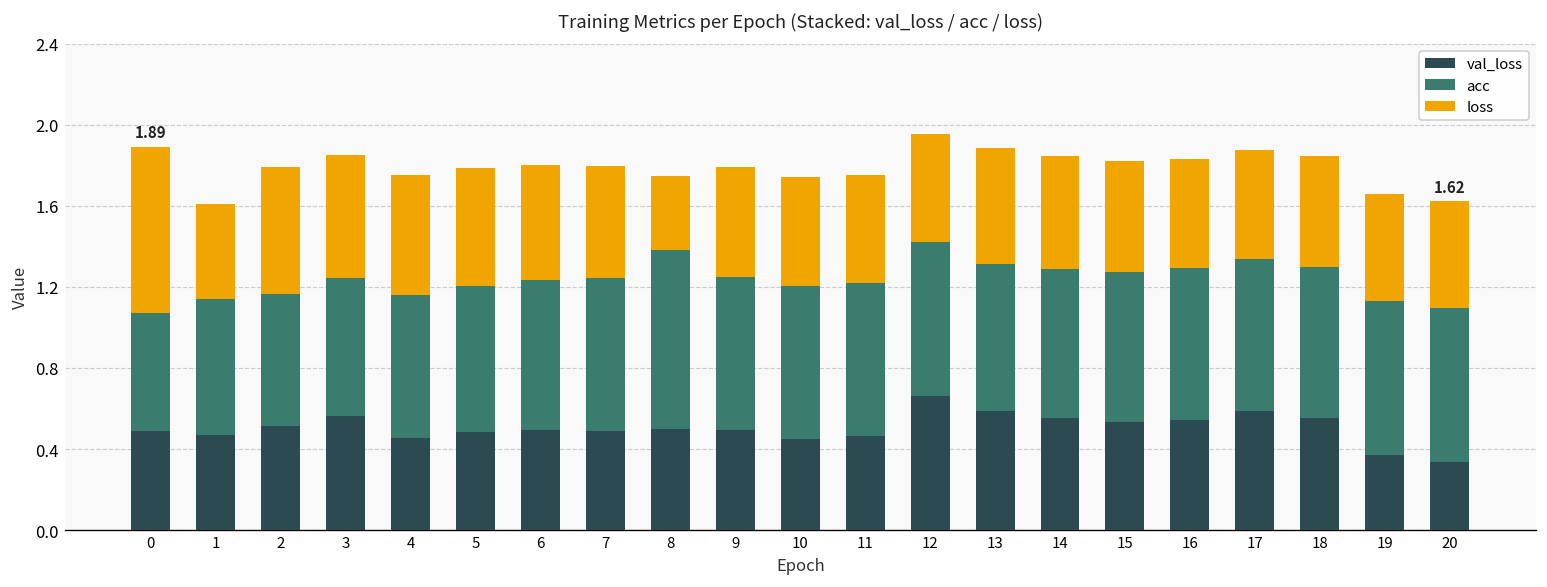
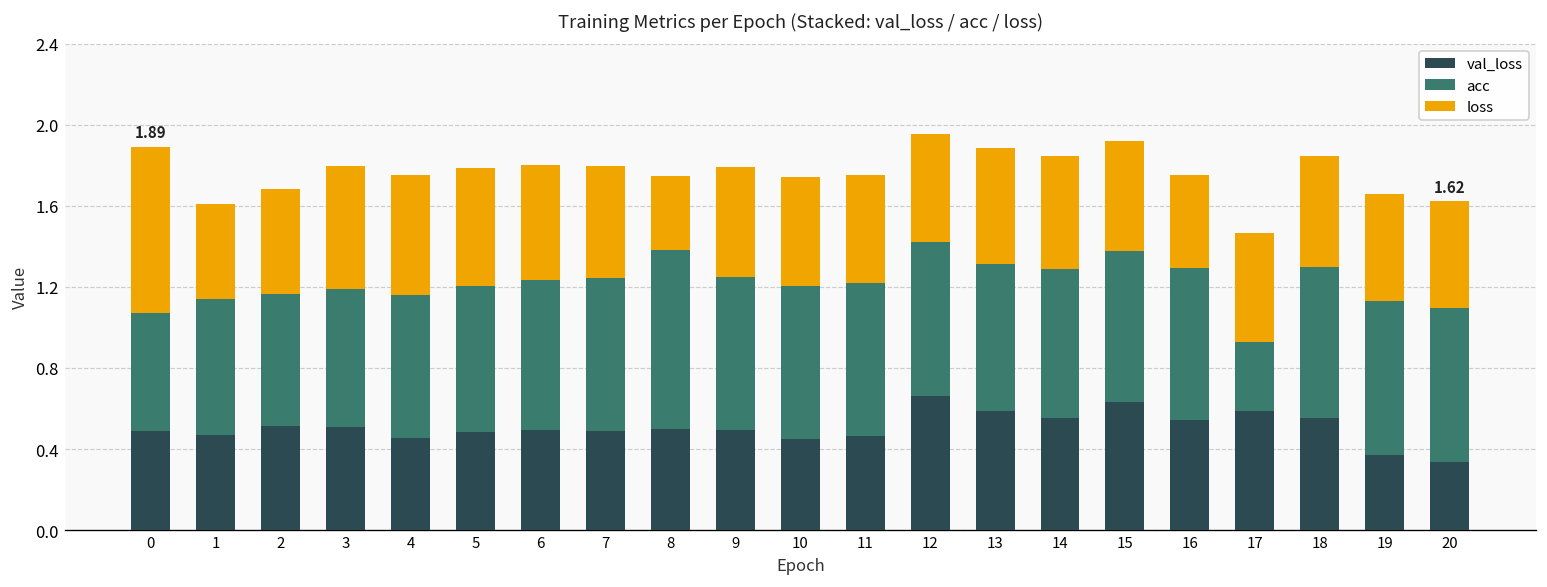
  {
    "val_loss": {
      "0": 0.49,
      "1": 0.47,
      "2": 0.51,
-     "3": 0.56,
+     "3": 0.51,
      "4": 0.45,
      "5": 0.49,
      "6": 0.49,
      "7": 0.49,
      "8": 0.50,
      "9": 0.49,
      "10": 0.45,
      "11": 0.46,
      "12": 0.66,
      "13": 0.59,
      "14": 0.55,
-     "15": 0.53,
+     "15": 0.63,
      "16": 0.54,
      "17": 0.59,
      "18": 0.55,
      "19": 0.37,
      "20": 0.34
    },
    "acc": {
      "0": 0.58,
      "1": 0.67,
      "2": 0.65,
      "3": 0.68,
      "4": 0.71,
      "5": 0.72,
      "6": 0.74,
      "7": 0.75,
      "8": 0.88,
      "9": 0.76,
      "10": 0.76,
      "11": 0.76,
      "12": 0.76,
      "13": 0.73,
      "14": 0.74,
      "15": 0.74,
      "16": 0.75,
-     "17": 0.75,
+     "17": 0.34,
      "18": 0.74,
      "19": 0.76,
      "20": 0.76
    },
    "loss": {
      "1": 0.47,
-     "2": 0.63,
+     "2": 0.52,
      "3": 0.61,
      "4": 0.59,
      "5": 0.58,
      "6": 0.57,
      "7": 0.56,
      "8": 0.37,
      "9": 0.54,
      "10": 0.54,
      "11": 0.53,
      "12": 0.54,
      "13": 0.57,
      "14": 0.56,
      "15": 0.55,
-     "16": 0.53,
+     "16": 0.46,
      "17": 0.54,
      "18": 0.55,
      "19": 0.53
    }
  }
